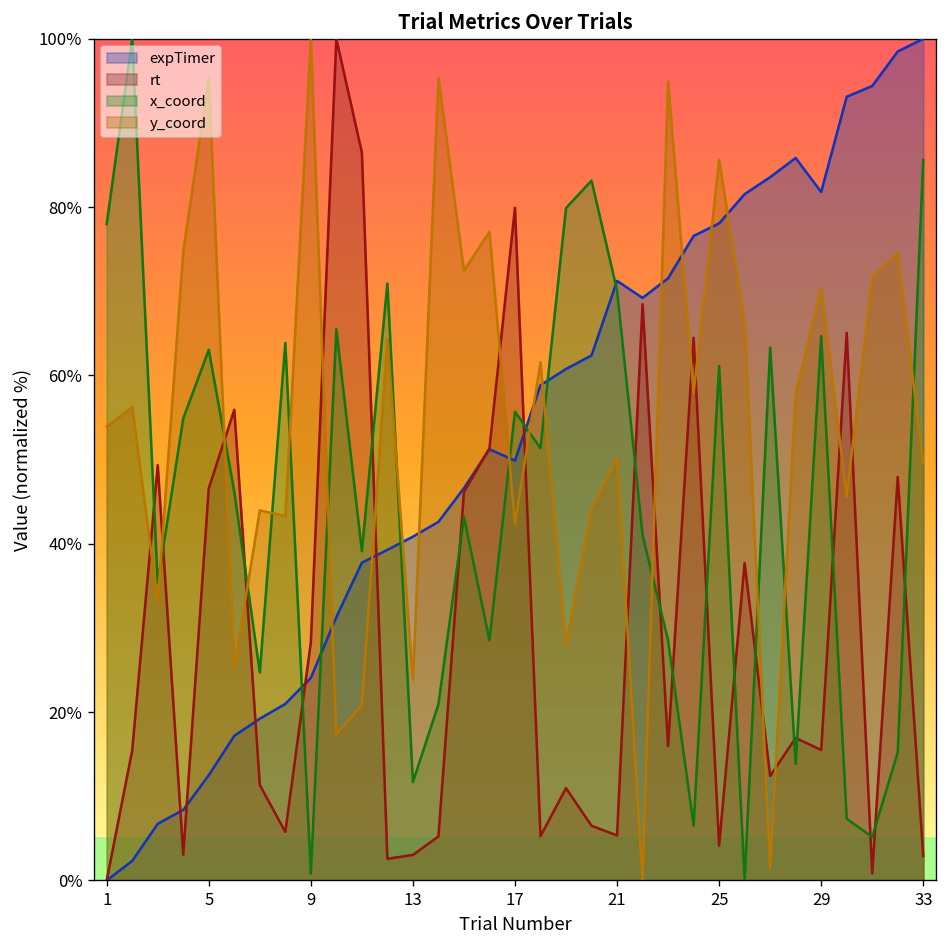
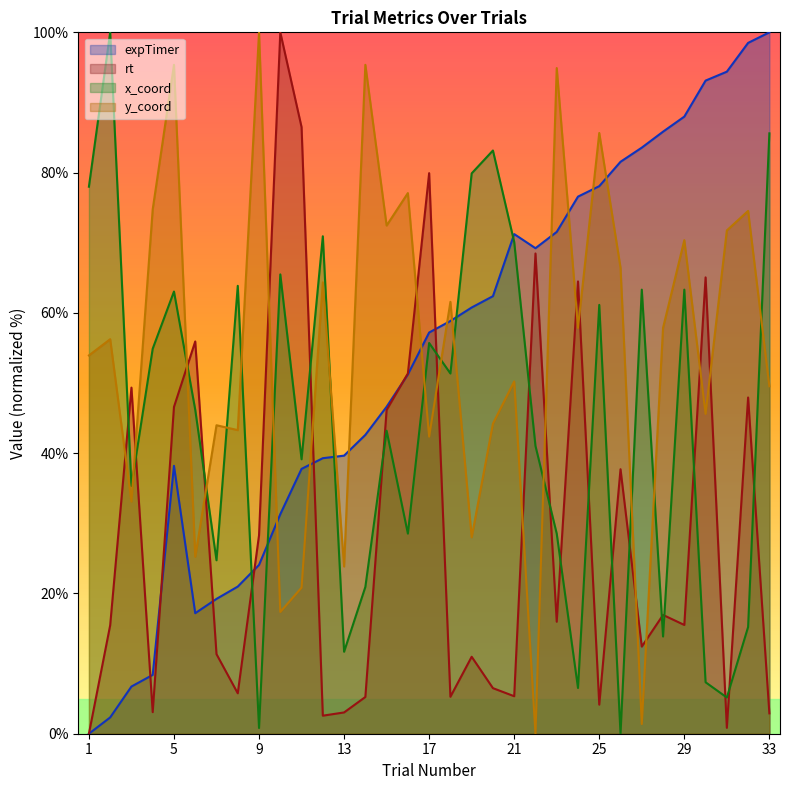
  {
    "expTimer": {
-     "5": "13%",
+     "5": "38%",
      "9": "24%",
-     "13": "41%",
-     "17": "50%",
+     "13": "40%",
+     "17": "57%",
      "21": "71%",
      "25": "78%",
-     "29": "82%",
+     "29": "88%",
      "33": "100%"
    },
    "x_coord": {
      "1": "78%",
      "5": "63%",
      "13": "12%",
      "17": "56%",
      "21": "70%",
      "25": "61%",
-     "29": "65%",
+     "29": "63%",
      "33": "86%"
    }
  }
